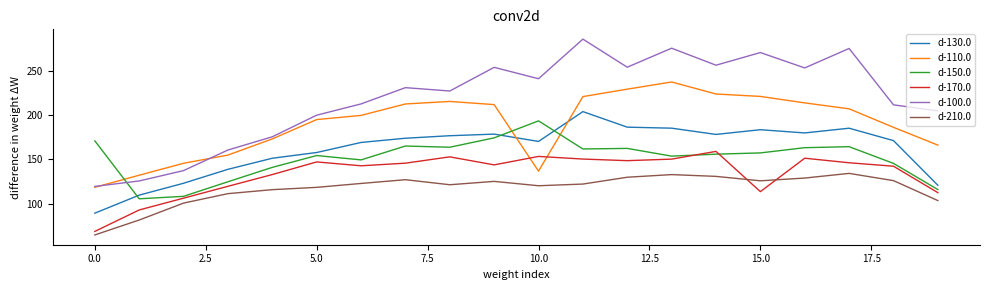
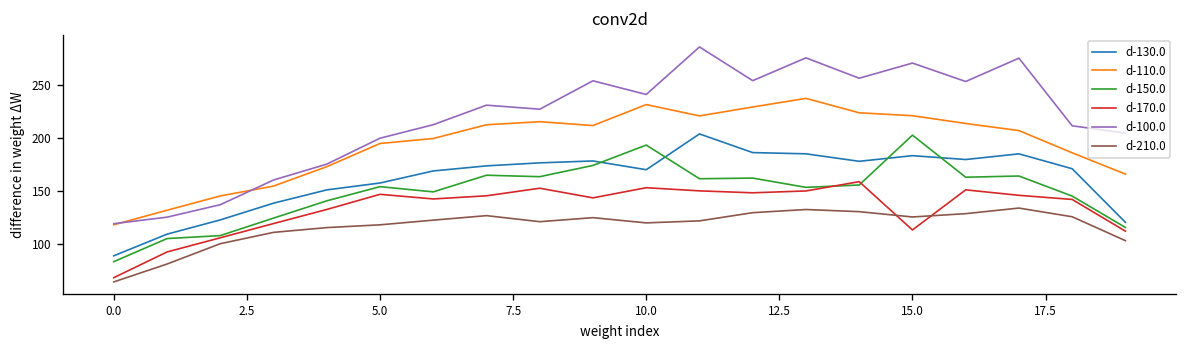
  {
    "d-130.0": {
      "0.0": 90,
      "5.0": 160,
      "10.0": 170,
      "15.0": 180
    },
    "d-110.0": {
      "5.0": 200,
-     "10.0": 140,
+     "10.0": 230,
      "15.0": 220
    },
    "d-150.0": {
-     "0.0": 170,
+     "0.0": 80,
      "5.0": 150,
      "10.0": 190,
-     "15.0": 160
+     "15.0": 200
    },
    "d-170.0": {
      "0.0": 70,
      "5.0": 150,
      "10.0": 150,
      "15.0": 110
    },
    "d-100.0": {
      "5.0": 200,
      "10.0": 240,
      "15.0": 270
    },
    "d-210.0": {
      "0.0": 60,
      "5.0": 120,
      "10.0": 120,
      "15.0": 130
    }
  }
